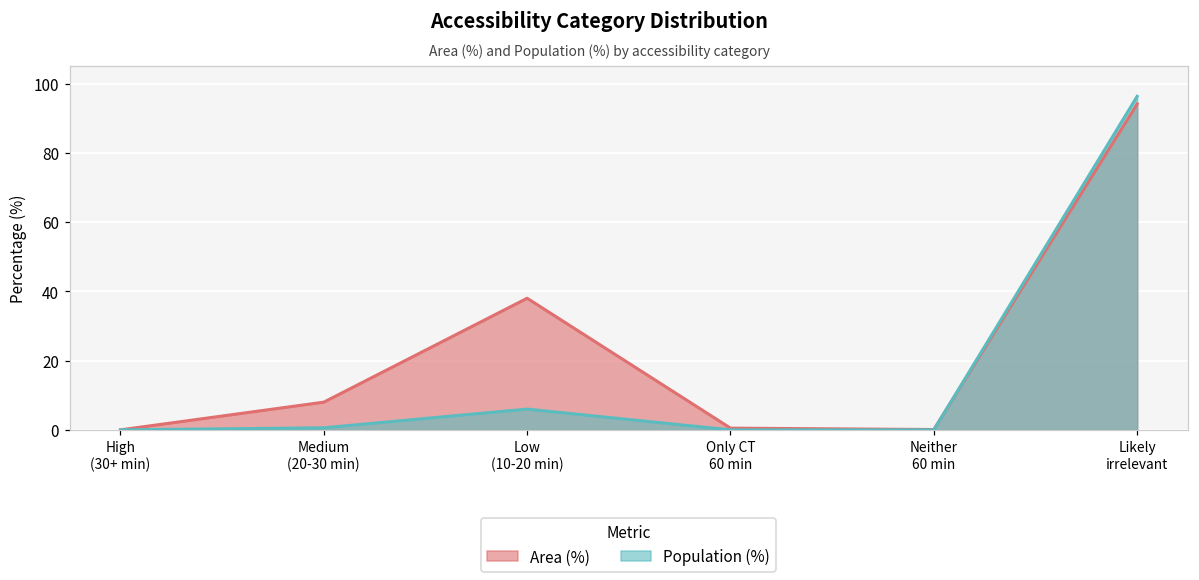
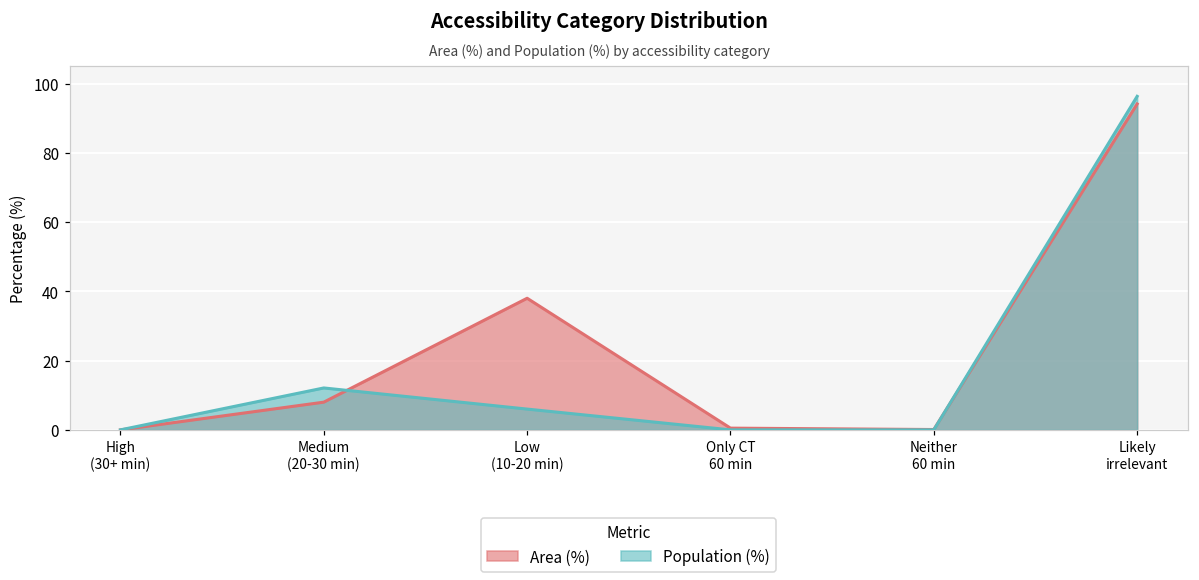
  {
    "Area (%)": {
      "Medium (20-30 min)": 8,
      "Low (10-20 min)": 38,
      "Likely irrelevant": 94
    },
    "Population (%)": {
-     "Medium (20-30 min)": 1,
+     "Medium (20-30 min)": 12,
      "Low (10-20 min)": 6,
      "Likely irrelevant": 96
    }
  }
